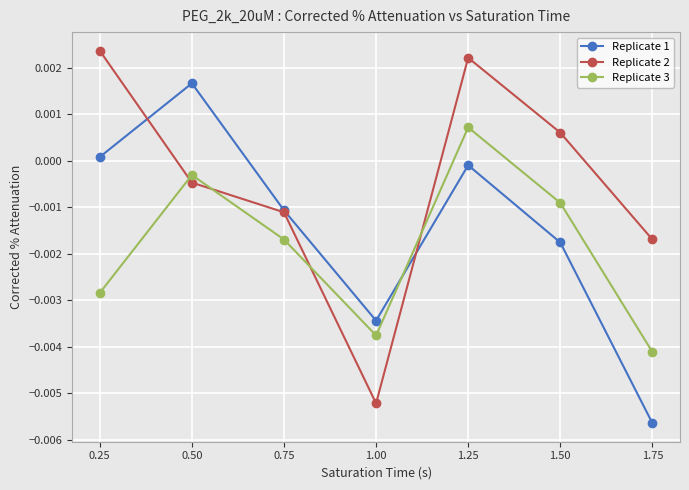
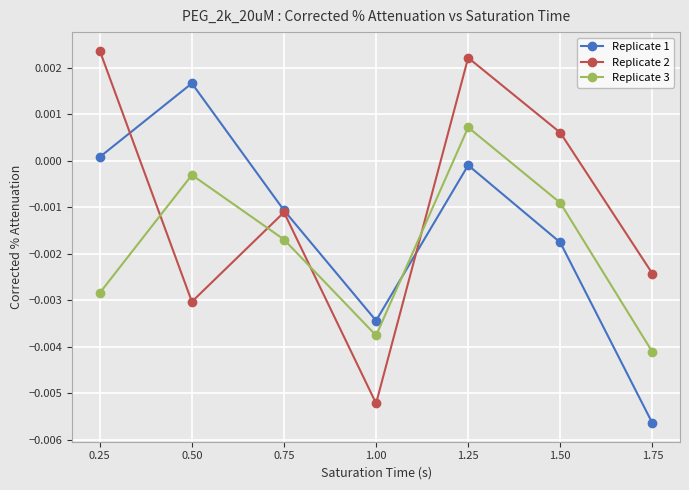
  {
    "Replicate 1": {
      "0.25": 0.0001,
      "0.50": 0.0017,
      "1.00": -0.0034,
      "1.25": -0.0001,
      "1.50": -0.0018,
      "1.75": -0.0056
    },
    "Replicate 2": {
      "0.25": 0.0024,
-     "0.50": -0.0005,
+     "0.50": -0.0030,
      "1.00": -0.0052,
      "1.25": 0.0022,
      "1.50": 0.0006,
-     "1.75": -0.0017
+     "1.75": -0.0024
    },
    "Replicate 3": {
      "0.25": -0.0028,
      "0.50": -0.0003,
      "0.75": -0.0017,
      "1.00": -0.0038,
      "1.25": 0.0007,
      "1.50": -0.0009,
      "1.75": -0.0041
    }
  }
